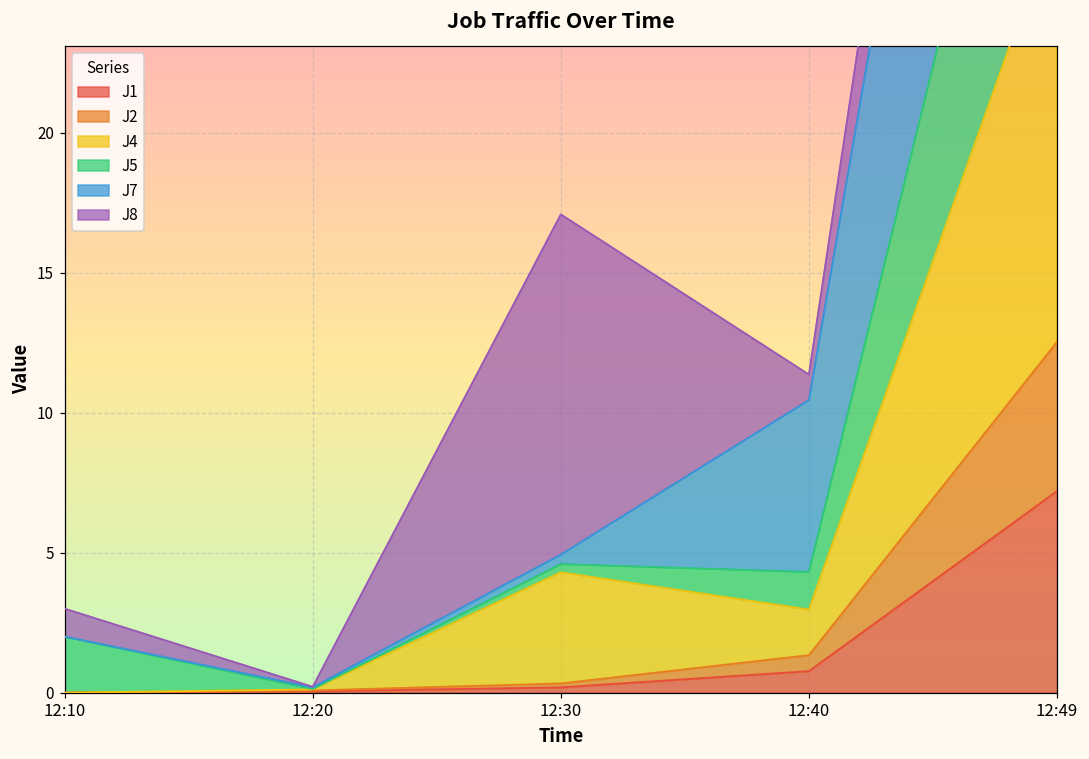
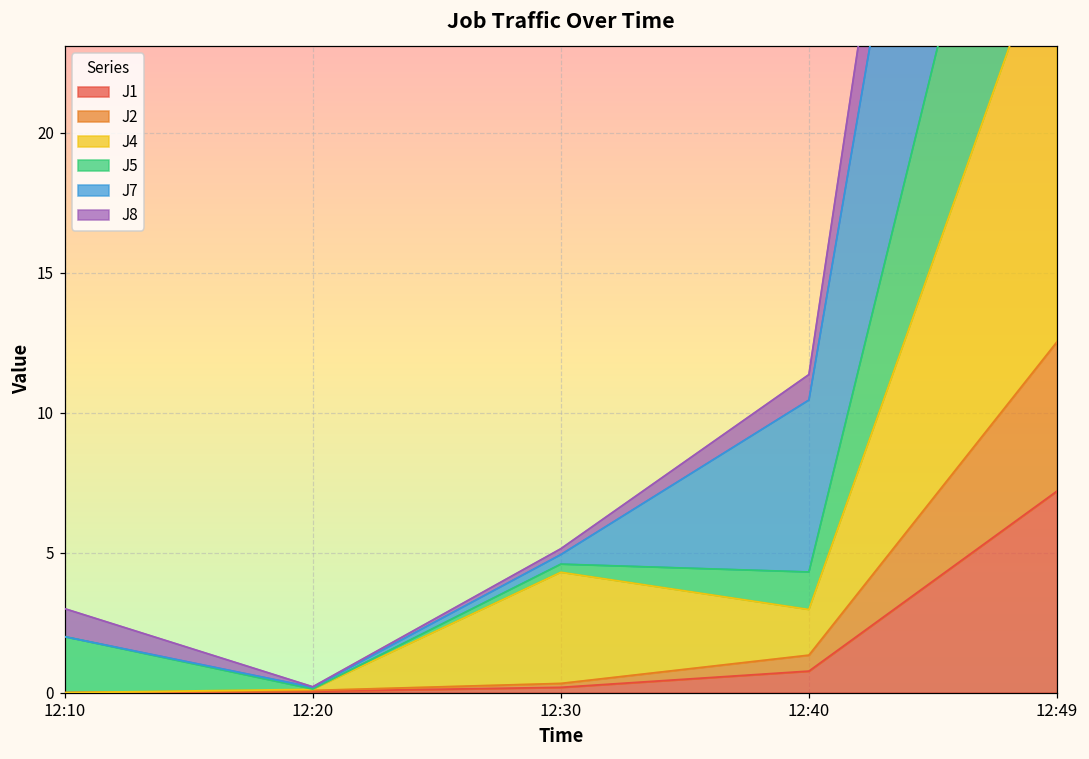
  {
    "J4": {
      "12:30": 4.0,
      "12:40": 1.6
    },
    "J5": {
      "12:30": 0.3,
      "12:40": 1.3
    },
    "J7": {
      "12:30": 0.3,
      "12:40": 6.1
    },
    "J8": {
      "12:10": 1.0,
-     "12:30": 12.1,
+     "12:30": 0.2,
      "12:40": 0.9
    }
  }
